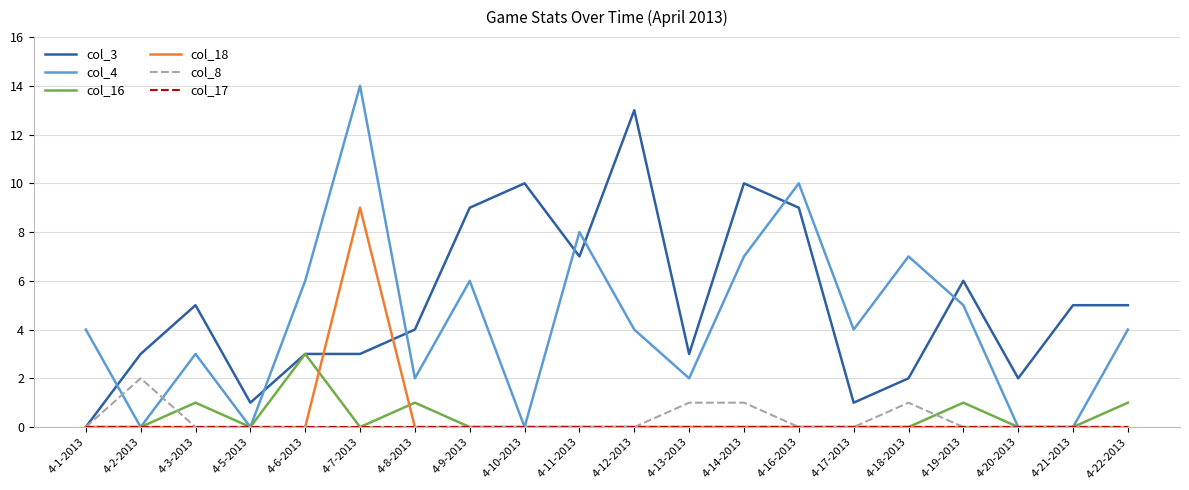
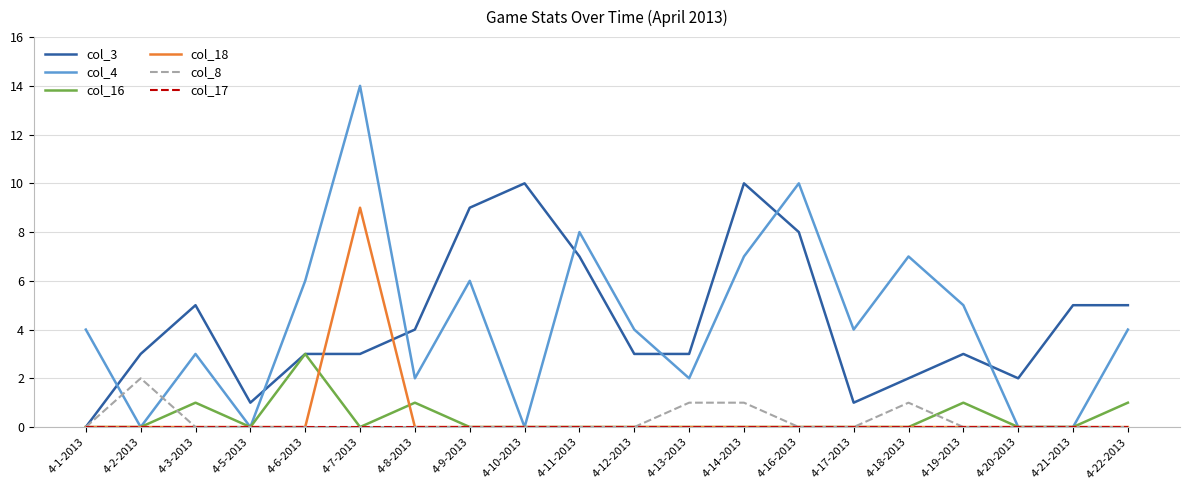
  {
    "col_3": {
      "4-2-2013": 3,
      "4-3-2013": 5,
      "4-5-2013": 1,
      "4-7-2013": 3,
      "4-8-2013": 4,
      "4-9-2013": 9,
      "4-10-2013": 10,
      "4-11-2013": 7,
-     "4-12-2013": 13,
+     "4-12-2013": 3,
      "4-13-2013": 3,
      "4-14-2013": 10,
-     "4-16-2013": 9,
+     "4-16-2013": 8,
      "4-17-2013": 1,
      "4-18-2013": 2,
-     "4-19-2013": 6,
+     "4-19-2013": 3,
      "4-20-2013": 2,
      "4-21-2013": 5,
      "4-22-2013": 5
    },
    "col_4": {
      "4-1-2013": 4,
      "4-3-2013": 3,
      "4-6-2013": 6,
      "4-7-2013": 14,
      "4-8-2013": 2,
      "4-9-2013": 6,
      "4-11-2013": 8,
      "4-12-2013": 4,
      "4-13-2013": 2,
      "4-14-2013": 7,
      "4-16-2013": 10,
      "4-17-2013": 4,
      "4-18-2013": 7,
      "4-19-2013": 5,
      "4-22-2013": 4
    },
    "col_16": {
      "4-3-2013": 1,
      "4-8-2013": 1,
      "4-19-2013": 1,
      "4-22-2013": 1
    },
    "col_18": {
      "4-7-2013": 9
    },
    "col_8": {
      "4-2-2013": 2,
      "4-13-2013": 1,
      "4-14-2013": 1,
      "4-18-2013": 1
    }
  }
